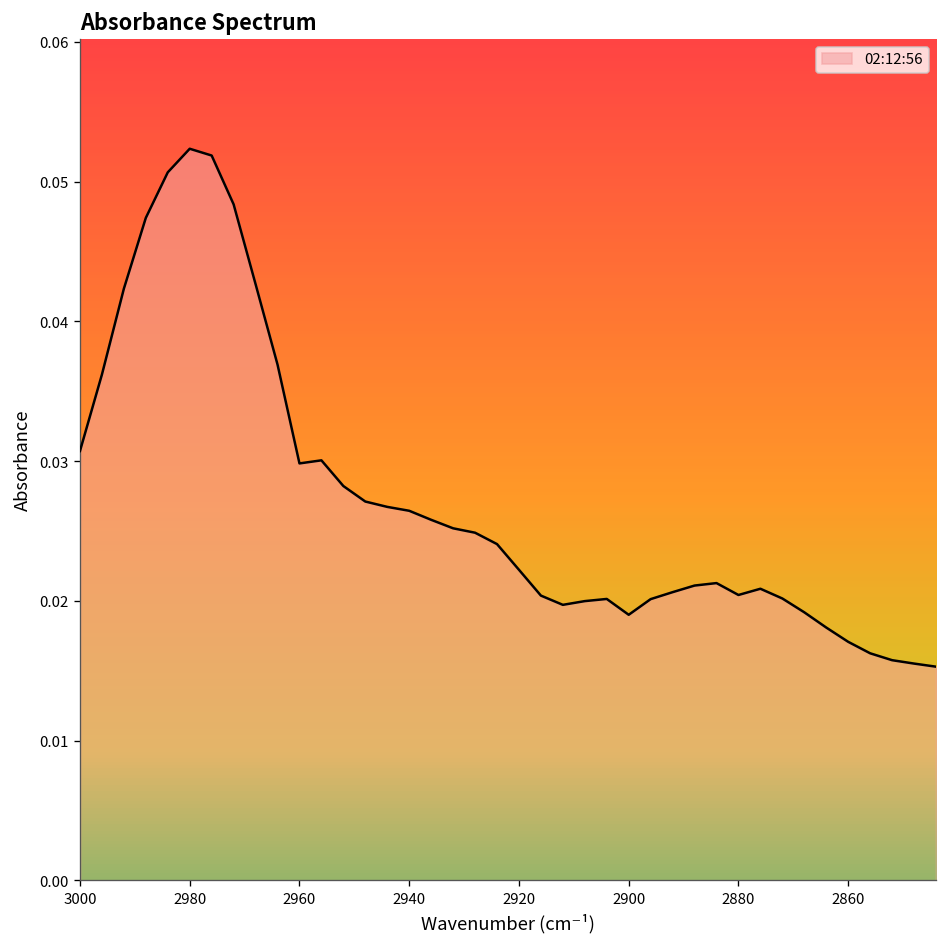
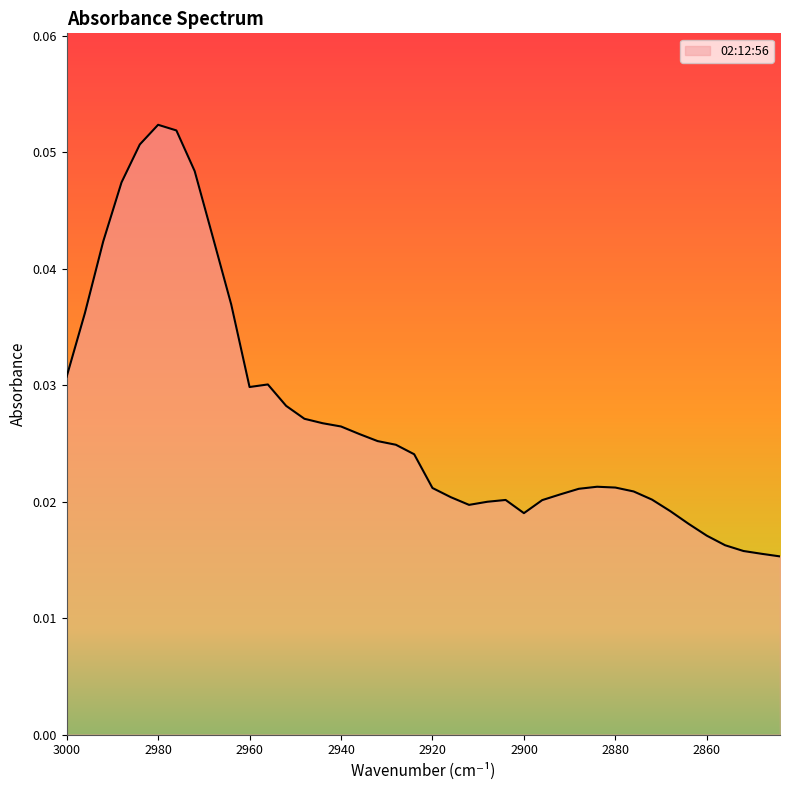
  {
    "3000": 0.0307,
    "2980": 0.0524,
    "2960": 0.0298,
    "2940": 0.0265,
-   "2920": 0.0222,
+   "2920": 0.0212,
    "2900": 0.0190,
-   "2880": 0.0204,
+   "2880": 0.0212,
    "2860": 0.0171
  }
